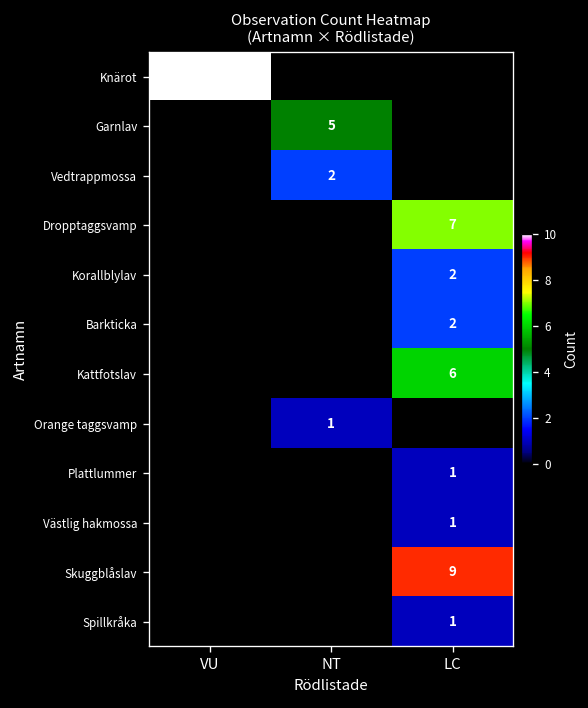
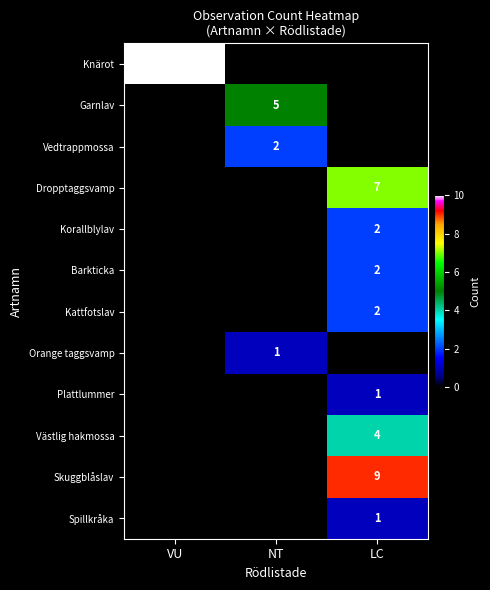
  {
    "Garnlav": {
      "NT": 5
    },
    "Vedtrappmossa": {
      "NT": 2
    },
    "Dropptaggsvamp": {
      "LC": 7
    },
    "Korallblylav": {
      "LC": 2
    },
    "Barkticka": {
      "LC": 2
    },
    "Kattfotslav": {
-     "LC": 6
+     "LC": 2
    },
    "Orange taggsvamp": {
      "NT": 1
    },
    "Plattlummer": {
      "LC": 1
    },
    "Västlig hakmossa": {
-     "LC": 1
+     "LC": 4
    },
    "Skuggblåslav": {
      "LC": 9
    },
    "Spillkråka": {
      "LC": 1
    }
  }
